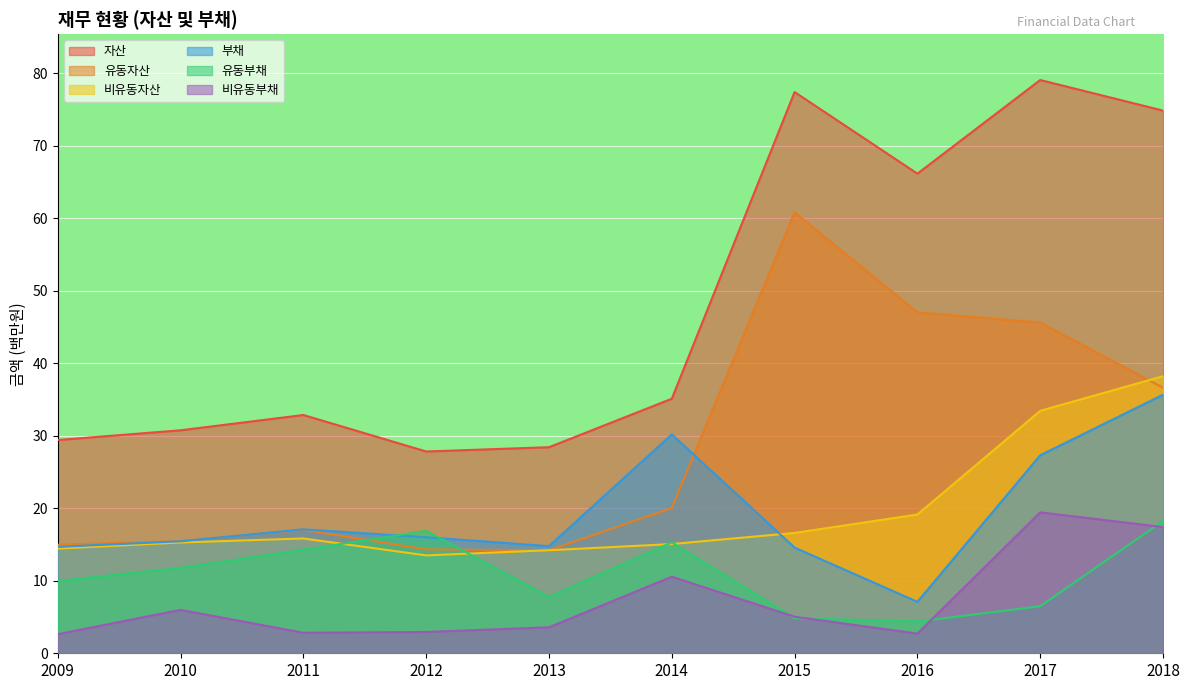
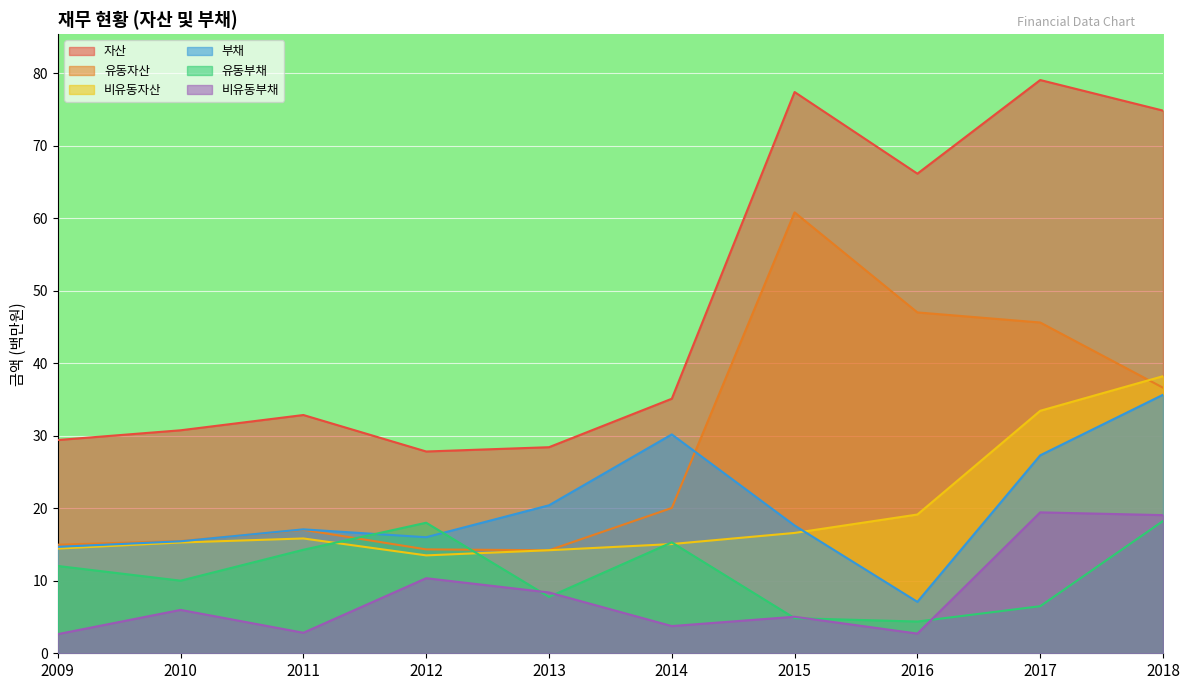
  {
    "부채": {
      "2012": 16,
-     "2013": 15,
+     "2013": 20,
      "2014": 30,
-     "2015": 15,
+     "2015": 18,
      "2016": 7,
      "2017": 27,
      "2018": 36
    },
    "유동부채": {
-     "2009": 10,
-     "2010": 12,
+     "2009": 12,
+     "2010": 10,
      "2011": 14,
-     "2012": 17,
+     "2012": 18,
      "2013": 8,
      "2016": 4,
      "2017": 6,
      "2018": 18
    },
    "비유동부채": {
      "2009": 3,
      "2010": 6,
      "2011": 3,
-     "2012": 3,
-     "2013": 4,
-     "2014": 11,
+     "2012": 10,
+     "2013": 8,
+     "2014": 4,
      "2016": 3,
      "2017": 19,
-     "2018": 17
+     "2018": 19
    }
  }
